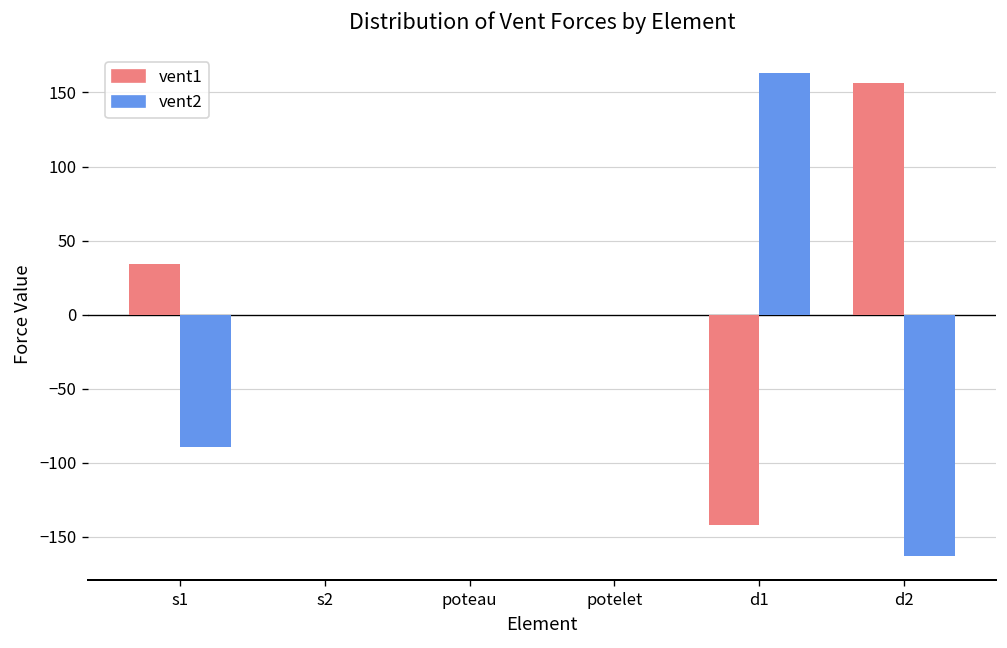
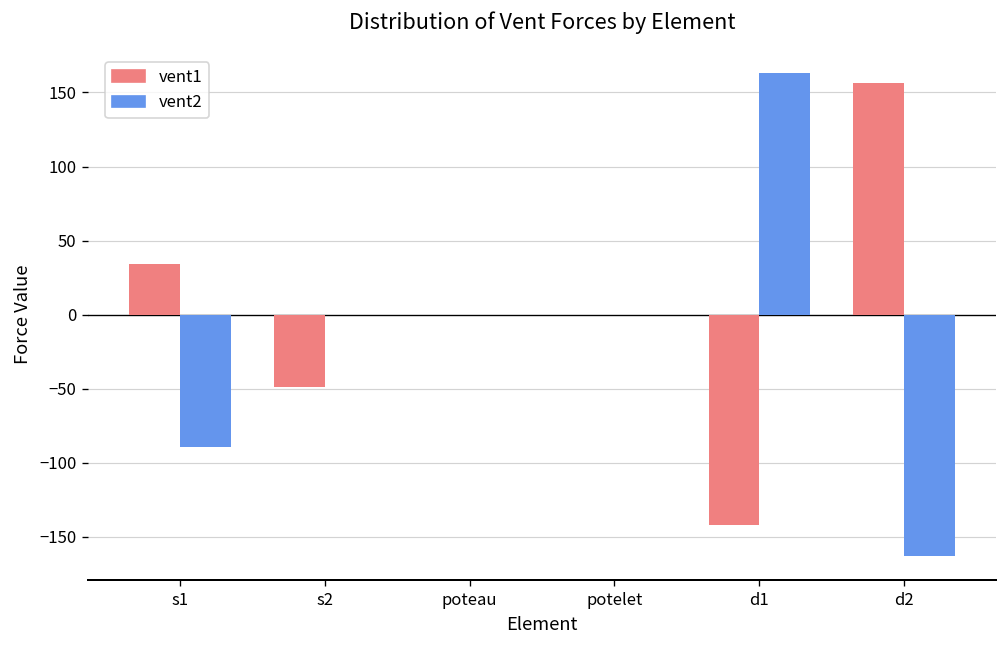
  {
    "vent1": {
      "s1": 35,
-     "s2": 0,
+     "s2": -49,
      "poteau": 0,
      "potelet": 0,
      "d1": -142,
      "d2": 157
    },
    "vent2": {
      "s1": -90,
      "s2": 0,
      "poteau": 0,
      "potelet": 0,
      "d1": 163,
      "d2": -163
    }
  }
